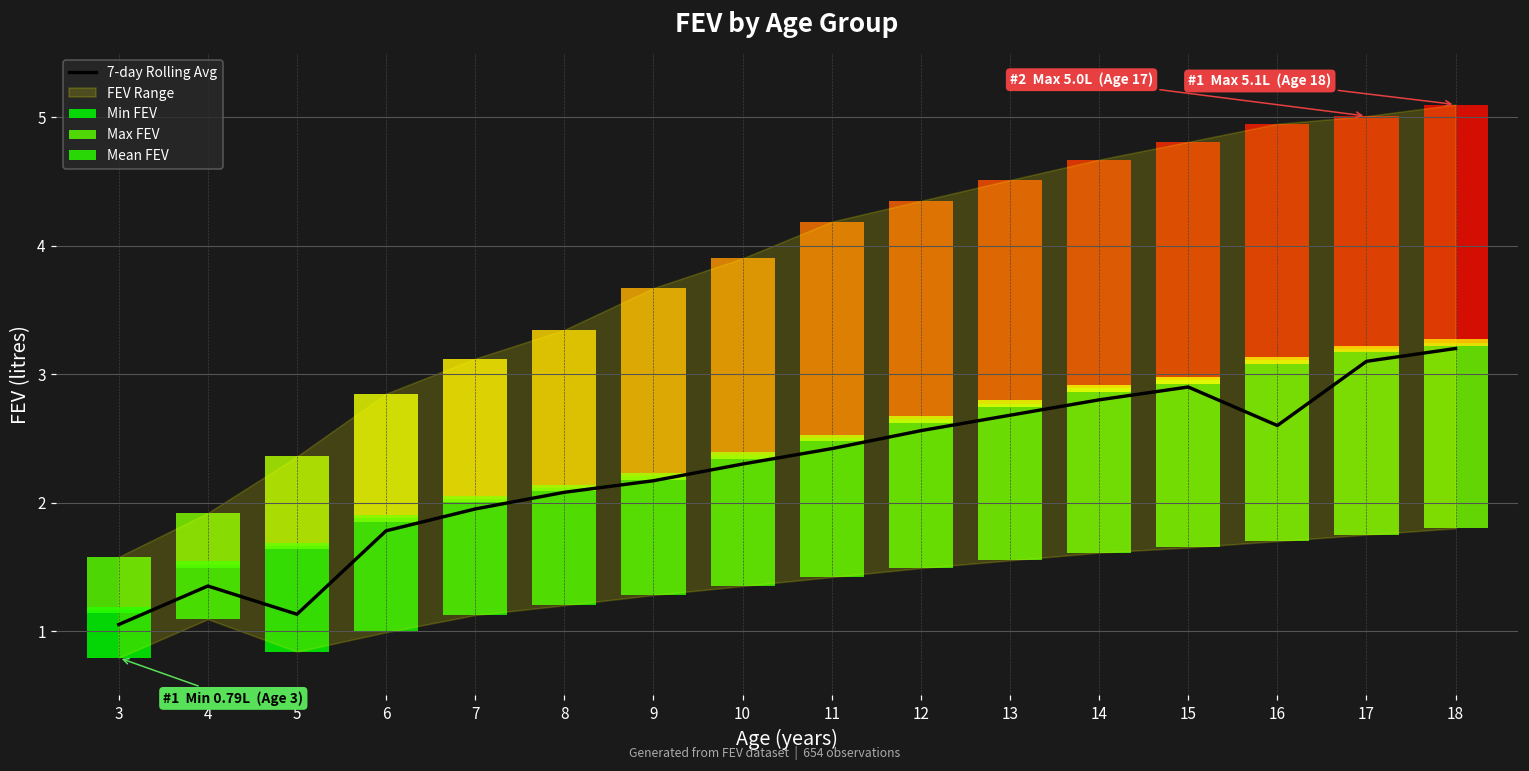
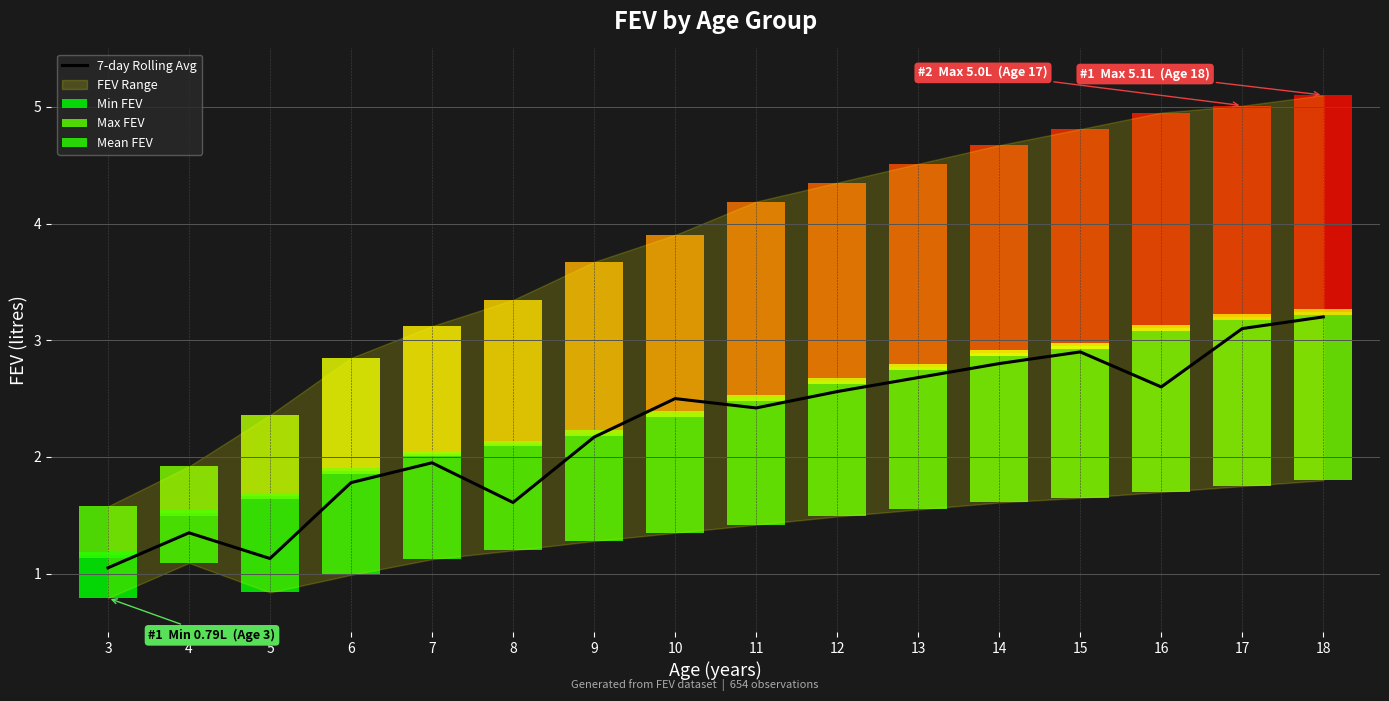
  {
    "7-day Rolling Avg": {
      "3": 1.05,
      "4": 1.35,
      "5": 1.13,
      "6": 1.78,
      "7": 1.95,
-     "8": 2.08,
+     "8": 1.61,
      "9": 2.17,
-     "10": 2.3,
+     "10": 2.5,
      "11": 2.42,
      "12": 2.56,
      "13": 2.68,
      "14": 2.80,
      "15": 2.90,
      "16": 2.60,
      "17": 3.10,
      "18": 3.20
    }
  }
